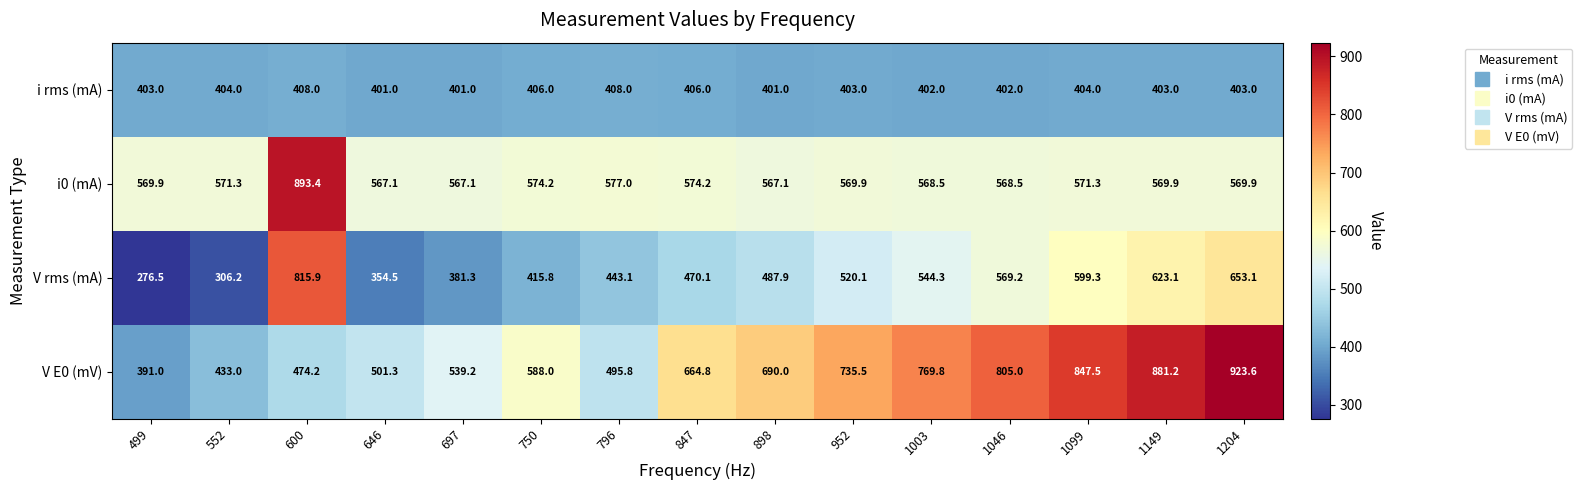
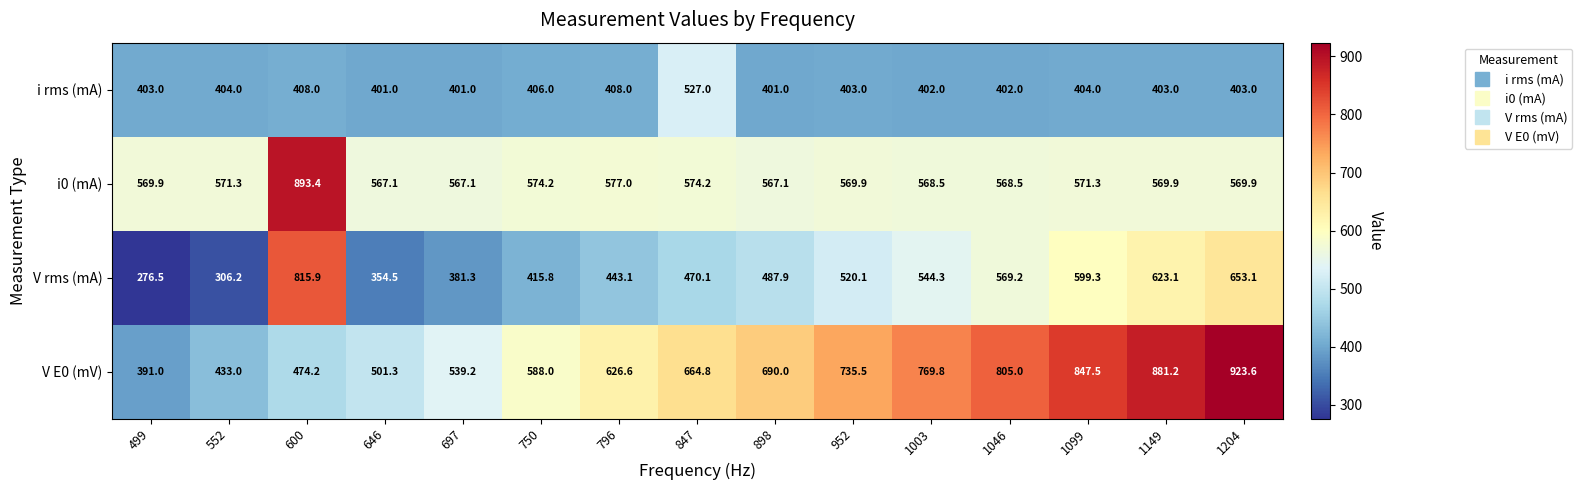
  {
    "i rms (mA)": {
      "499": 403.0,
      "552": 404.0,
      "600": 408.0,
      "646": 401.0,
      "697": 401.0,
      "750": 406.0,
      "796": 408.0,
-     "847": 406.0,
+     "847": 527.0,
      "898": 401.0,
      "952": 403.0,
      "1003": 402.0,
      "1046": 402.0,
      "1099": 404.0,
      "1149": 403.0,
      "1204": 403.0
    },
    "i0 (mA)": {
      "499": 569.9,
      "552": 571.3,
      "600": 893.4,
      "646": 567.1,
      "697": 567.1,
      "750": 574.2,
      "796": 577.0,
      "847": 574.2,
      "898": 567.1,
      "952": 569.9,
      "1003": 568.5,
      "1046": 568.5,
      "1099": 571.3,
      "1149": 569.9,
      "1204": 569.9
    },
    "V rms (mA)": {
      "499": 276.5,
      "552": 306.2,
      "600": 815.9,
      "646": 354.5,
      "697": 381.3,
      "750": 415.8,
      "796": 443.1,
      "847": 470.1,
      "898": 487.9,
      "952": 520.1,
      "1003": 544.3,
      "1046": 569.2,
      "1099": 599.3,
      "1149": 623.1,
      "1204": 653.1
    },
    "V E0 (mV)": {
      "499": 391.0,
      "552": 433.0,
      "600": 474.2,
      "646": 501.3,
      "697": 539.2,
      "750": 588.0,
-     "796": 495.8,
+     "796": 626.6,
      "847": 664.8,
      "898": 690.0,
      "952": 735.5,
      "1003": 769.8,
      "1046": 805.0,
      "1099": 847.5,
      "1149": 881.2,
      "1204": 923.6
    }
  }
